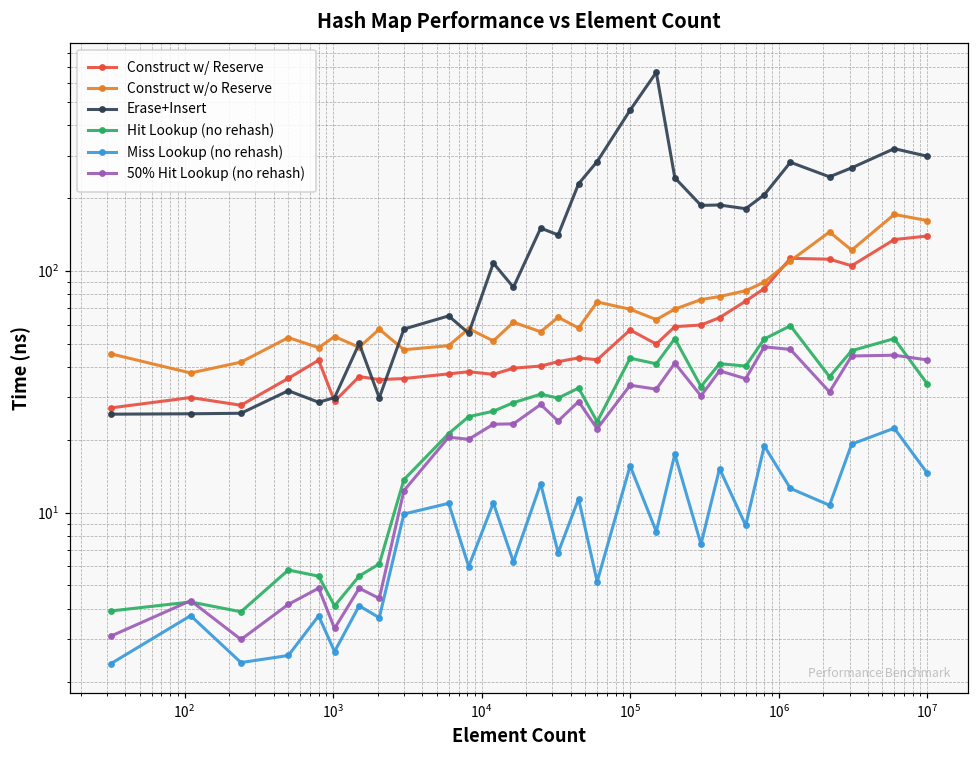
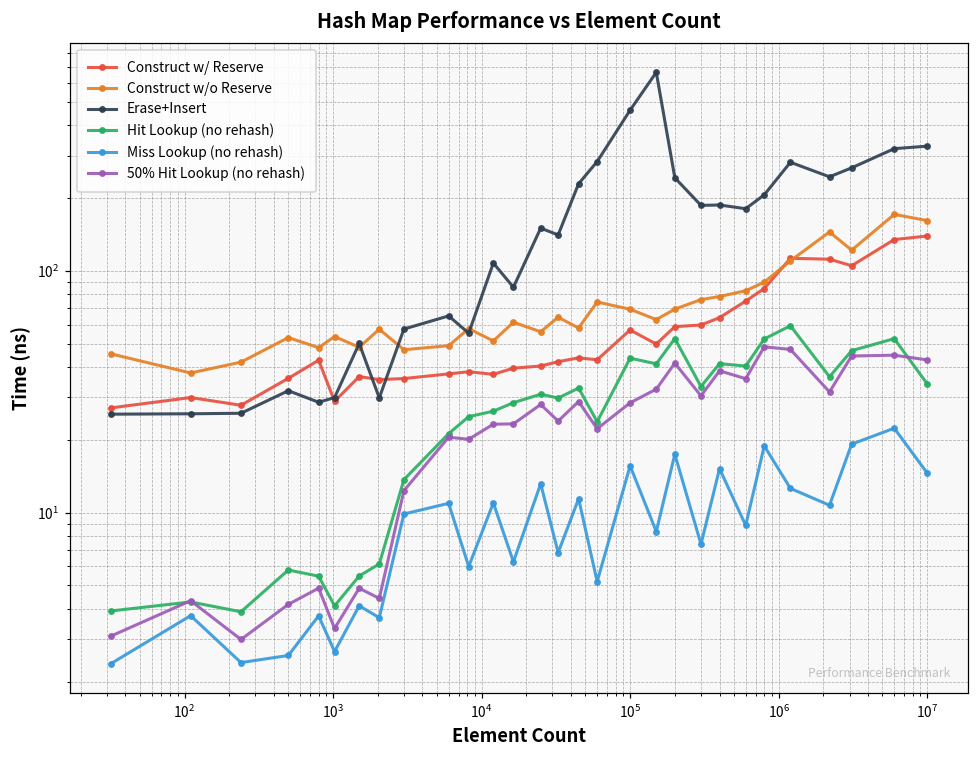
  {
    "Erase+Insert": {
      "10^5": 460,
-     "10^7": 300
+     "10^7": 330
    },
    "Hit Lookup (no rehash)": {
      "10^5": 44,
      "10^7": 34
    },
    "Miss Lookup (no rehash)": {
      "10^5": 16,
      "10^7": 15
    },
    "50% Hit Lookup (no rehash)": {
-     "10^5": 34,
+     "10^5": 28,
      "10^7": 43
    }
  }
